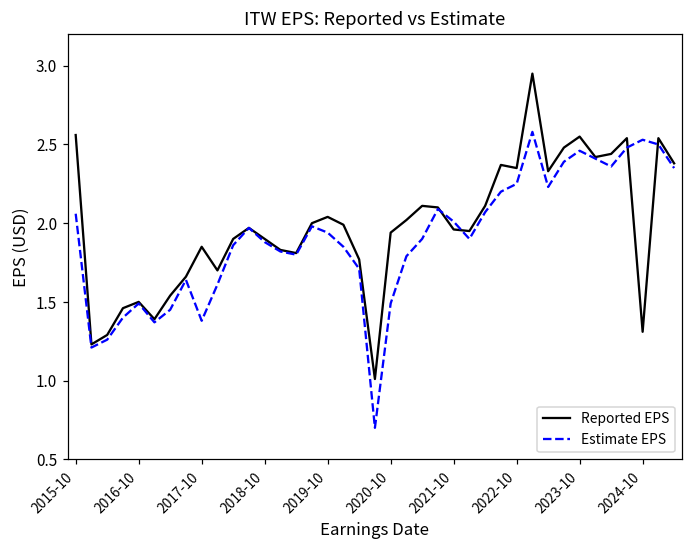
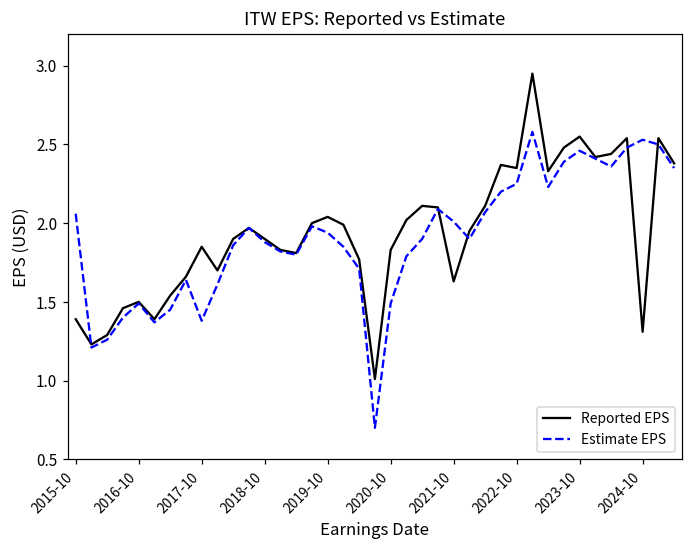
  {
    "Reported EPS": {
-     "2015-10": 2.56,
+     "2015-10": 1.39,
      "2017-10": 1.85,
      "2018-10": 1.90,
      "2019-10": 2.04,
-     "2020-10": 1.94,
-     "2021-10": 1.96,
+     "2020-10": 1.83,
+     "2021-10": 1.63,
      "2022-10": 2.35,
      "2023-10": 2.55,
      "2024-10": 1.31
    },
    "Estimate EPS": {
      "2015-10": 2.06,
      "2017-10": 1.38,
      "2018-10": 1.88,
      "2019-10": 1.94,
      "2020-10": 1.49,
      "2021-10": 2.01,
      "2022-10": 2.25,
      "2023-10": 2.46,
      "2024-10": 2.53
    }
  }
